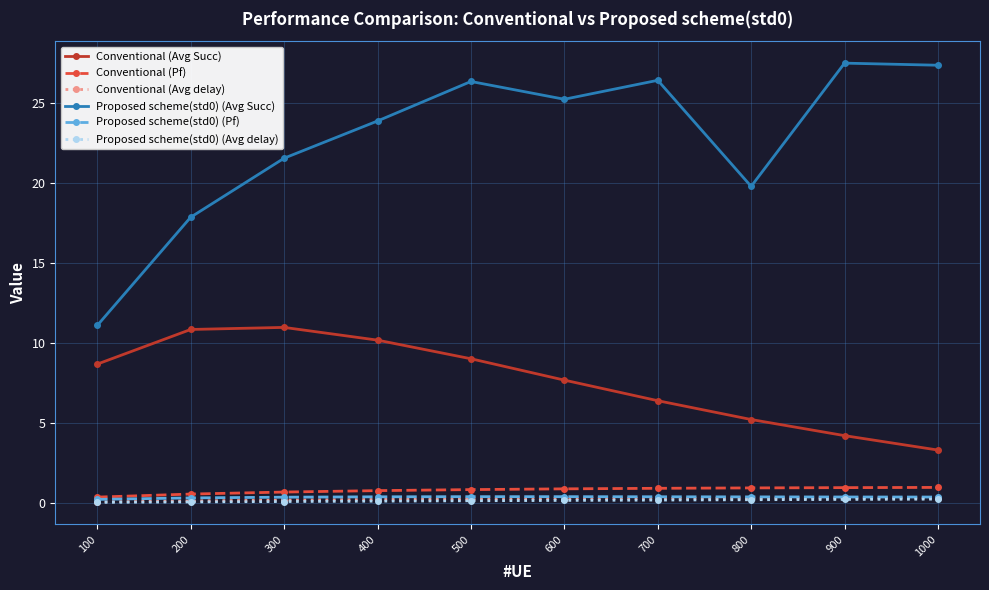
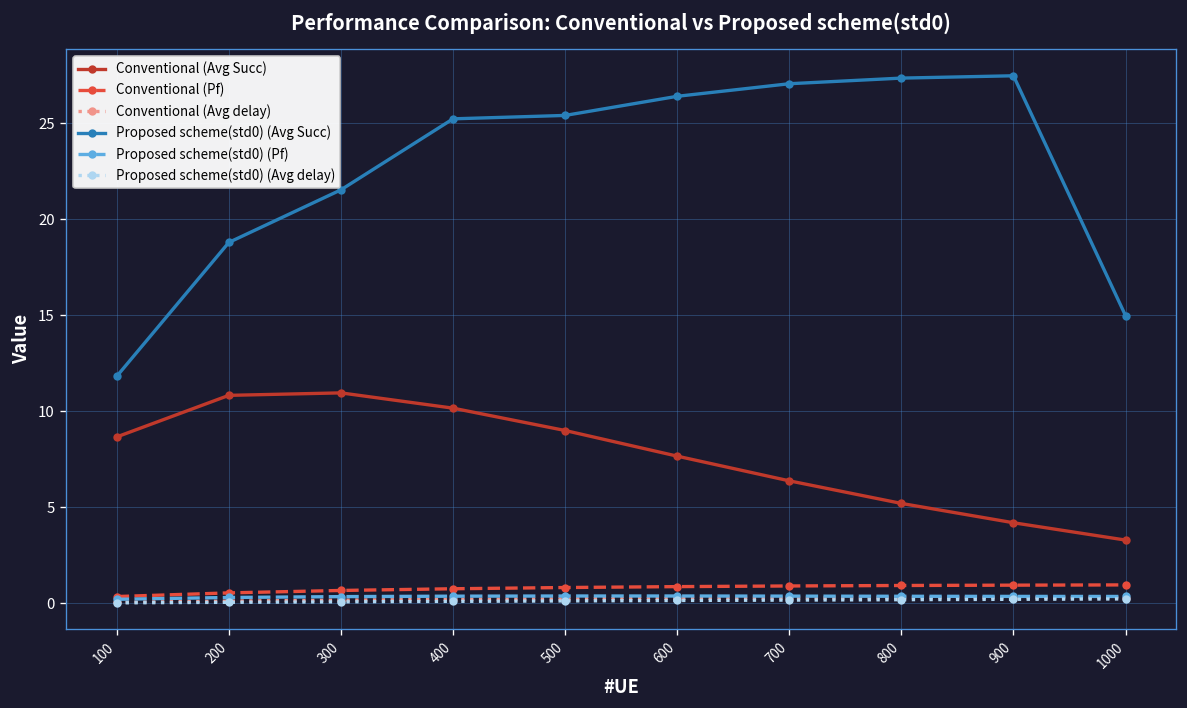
  {
    "Proposed scheme(std0) (Avg Succ)": {
-     "100": 11.1,
-     "200": 17.8,
+     "100": 11.8,
+     "200": 18.8,
      "300": 21.5,
-     "400": 23.9,
-     "500": 26.3,
-     "600": 25.2,
-     "700": 26.4,
-     "800": 19.8,
+     "400": 25.2,
+     "500": 25.4,
+     "600": 26.4,
+     "700": 27.1,
+     "800": 27.4,
      "900": 27.5,
-     "1000": 27.3
+     "1000": 15.0
    },
    "Proposed scheme(std0) (Pf)": {
      "200": 0.3,
      "300": 0.4,
      "400": 0.4
    }
  }
